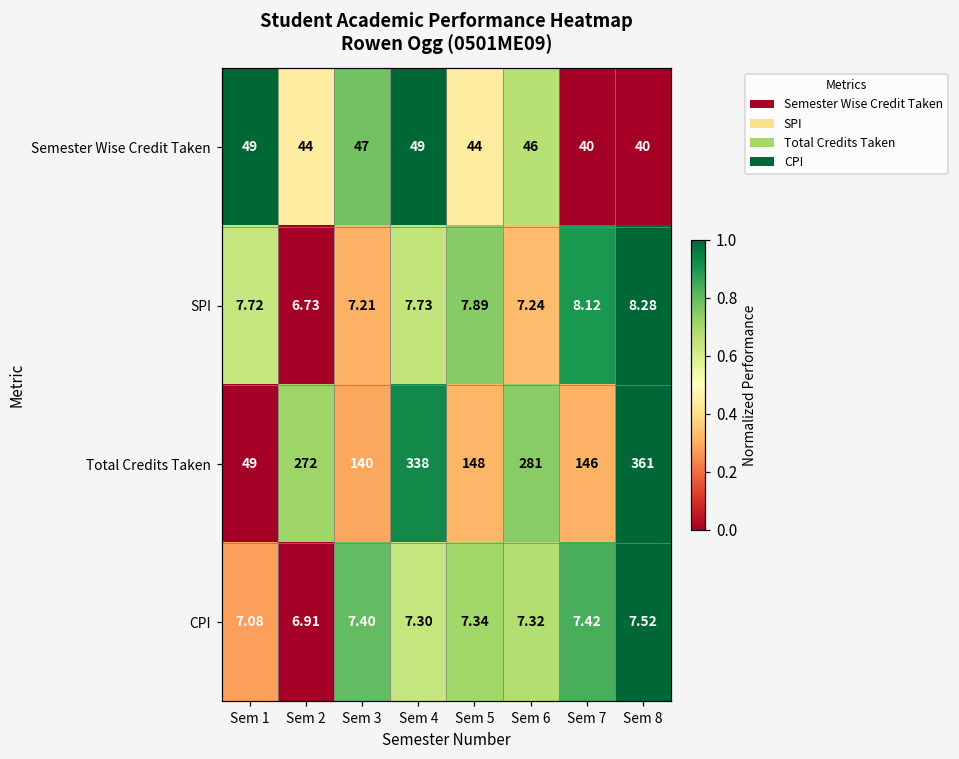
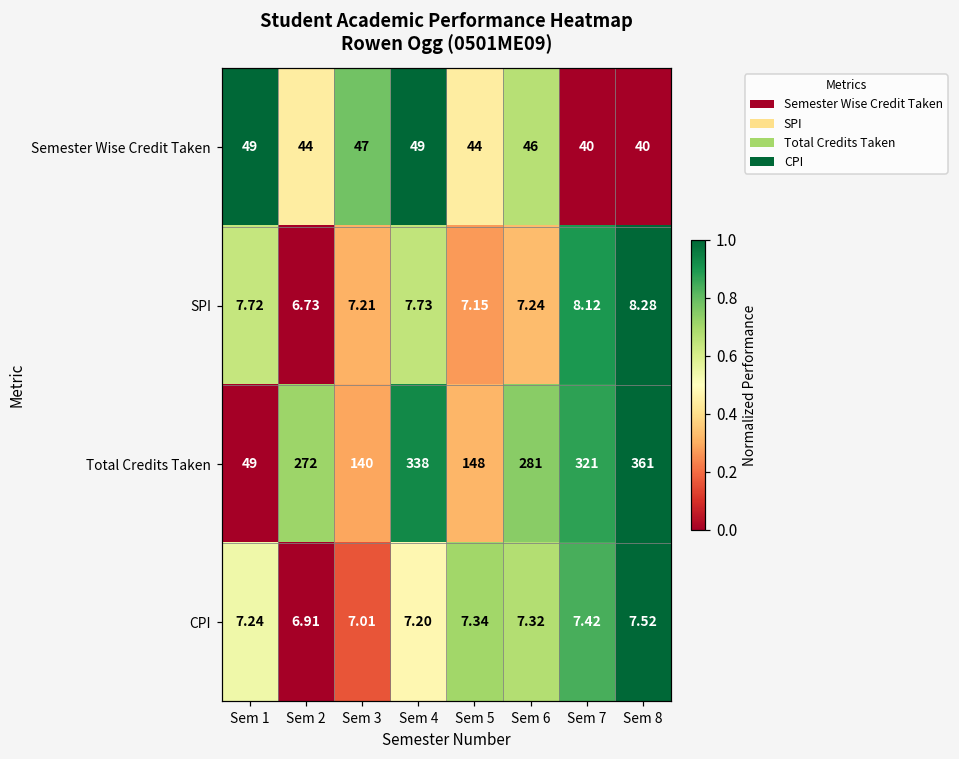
  {
    "Semester Wise Credit Taken": {
      "Sem 1": 49,
      "Sem 2": 44,
      "Sem 3": 47,
      "Sem 4": 49,
      "Sem 5": 44,
      "Sem 6": 46,
      "Sem 7": 40,
      "Sem 8": 40
    },
    "SPI": {
      "Sem 1": 7.72,
      "Sem 2": 6.73,
      "Sem 3": 7.21,
      "Sem 4": 7.73,
-     "Sem 5": 7.89,
+     "Sem 5": 7.15,
      "Sem 6": 7.24,
      "Sem 7": 8.12,
      "Sem 8": 8.28
    },
    "Total Credits Taken": {
      "Sem 1": 49,
      "Sem 2": 272,
      "Sem 3": 140,
      "Sem 4": 338,
      "Sem 5": 148,
      "Sem 6": 281,
-     "Sem 7": 146,
+     "Sem 7": 321,
      "Sem 8": 361
    },
    "CPI": {
-     "Sem 1": 7.08,
+     "Sem 1": 7.24,
      "Sem 2": 6.91,
-     "Sem 3": 7.40,
-     "Sem 4": 7.30,
+     "Sem 3": 7.01,
+     "Sem 4": 7.20,
      "Sem 5": 7.34,
      "Sem 6": 7.32,
      "Sem 7": 7.42,
      "Sem 8": 7.52
    }
  }
